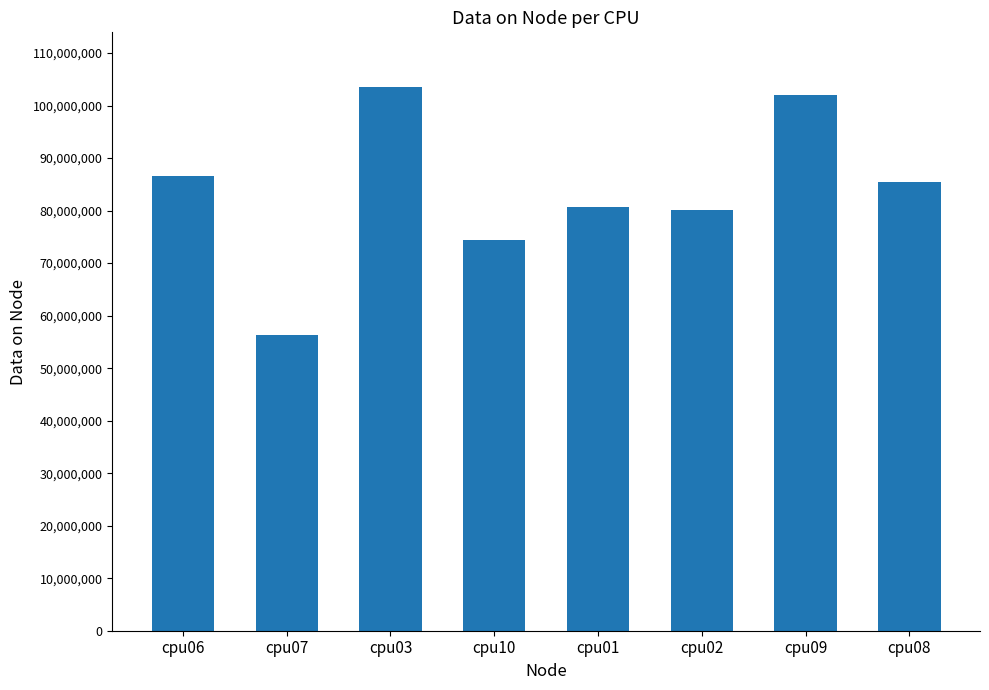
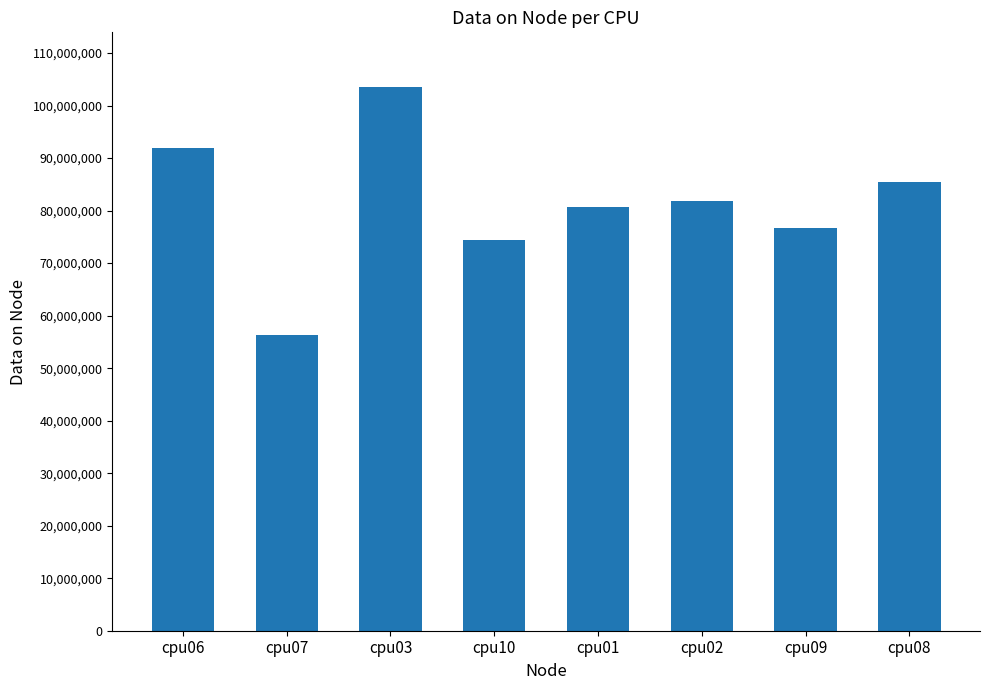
  {
-   "cpu06": "87,000,000",
+   "cpu06": "92,000,000",
    "cpu07": "56,000,000",
    "cpu03": "104,000,000",
    "cpu10": "74,000,000",
    "cpu01": "81,000,000",
-   "cpu02": "80,000,000",
-   "cpu09": "102,000,000",
+   "cpu02": "82,000,000",
+   "cpu09": "77,000,000",
    "cpu08": "86,000,000"
  }
